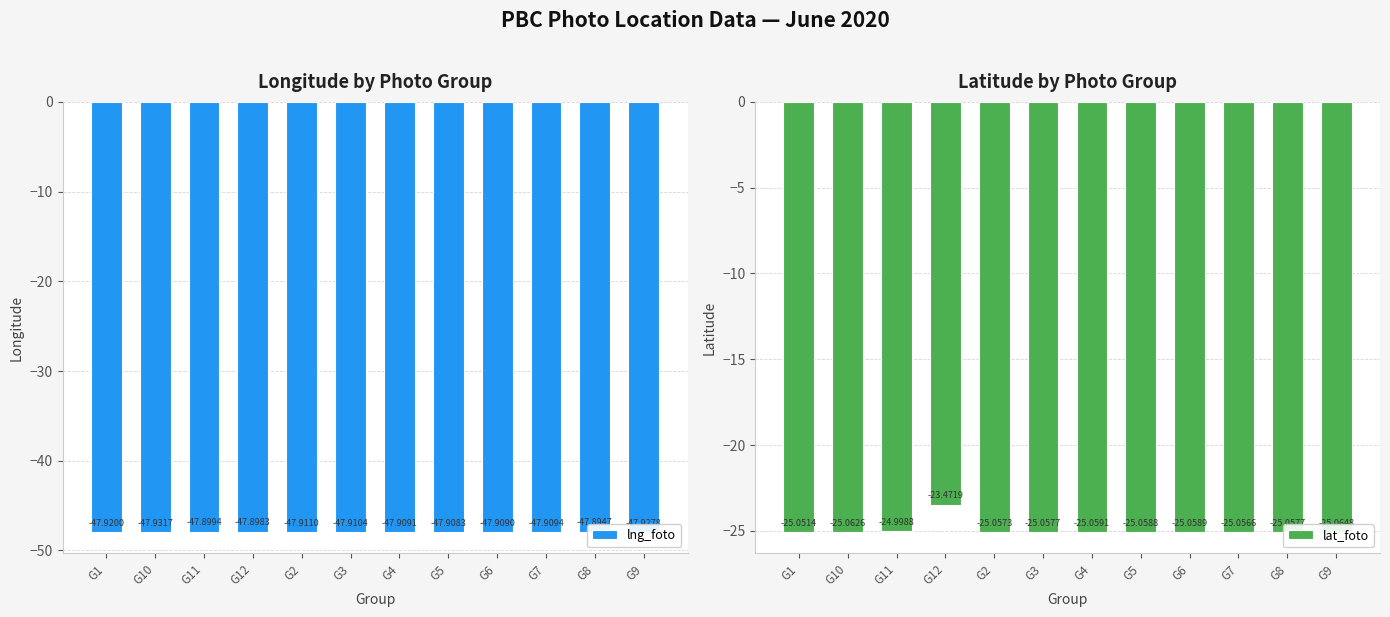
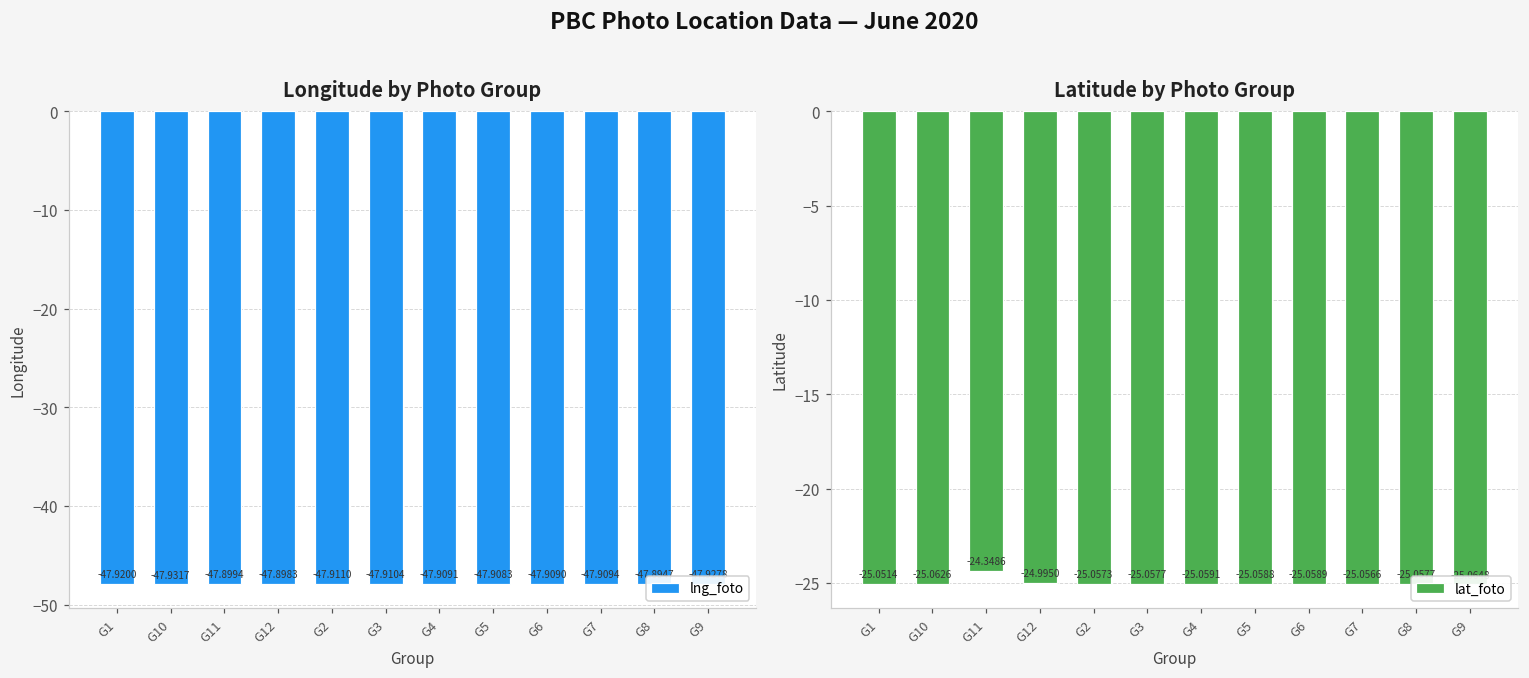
  {
    "Longitude by Photo Group": {
      "G1": -47.9200,
      "G10": -47.9317,
      "G11": -47.8994,
      "G12": -47.8983,
      "G2": -47.9110,
      "G3": -47.9104,
      "G4": -47.9091,
      "G5": -47.9083,
      "G6": -47.9090,
      "G7": -47.9094
    },
    "Latitude by Photo Group": {
      "G1": -25.0514,
      "G10": -25.0626,
-     "G11": -24.9988,
-     "G12": -23.4719,
+     "G11": -24.3486,
+     "G12": -24.9950,
      "G2": -25.0573,
      "G3": -25.0577,
      "G4": -25.0591,
      "G5": -25.0588,
      "G6": -25.0589,
      "G7": -25.0566
    }
  }
